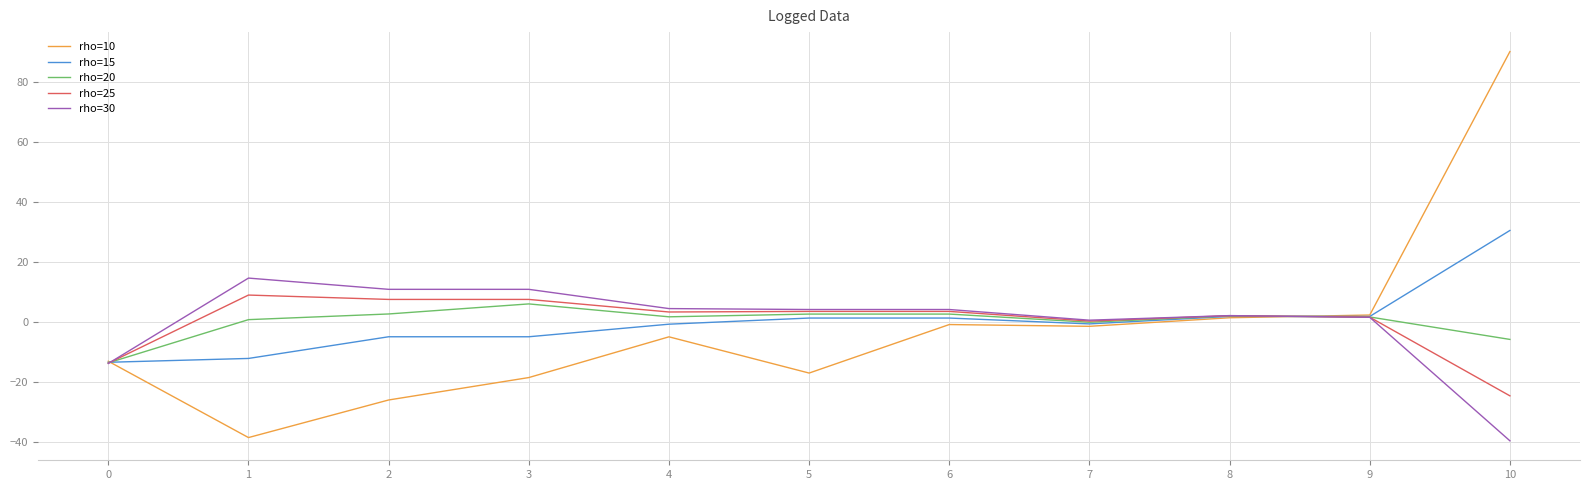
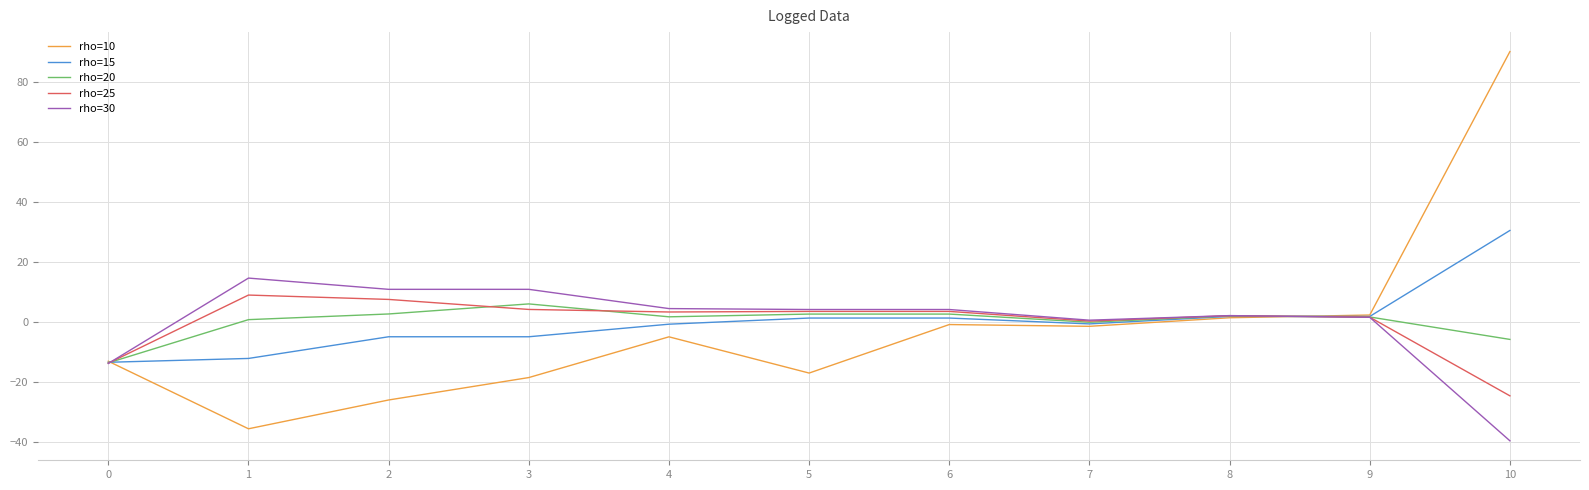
  {
    "rho=10": {
-     "1": -39,
+     "1": -36,
      "2": -26,
      "3": -19,
      "4": -5,
      "5": -17,
      "6": -1,
      "10": 90
    },
    "rho=15": {
      "1": -12,
      "2": -5,
      "3": -5,
      "4": -1,
      "5": 1,
      "6": 1,
      "10": 31
    },
    "rho=20": {
      "1": 1,
      "2": 3,
      "3": 6,
      "4": 2,
      "5": 3,
      "6": 3,
      "10": -6
    },
    "rho=25": {
      "1": 9,
      "2": 8,
-     "3": 8,
+     "3": 4,
      "4": 3,
      "10": -25
    },
    "rho=30": {
      "1": 15,
      "2": 11,
      "3": 11,
      "4": 4,
      "10": -40
    }
  }
